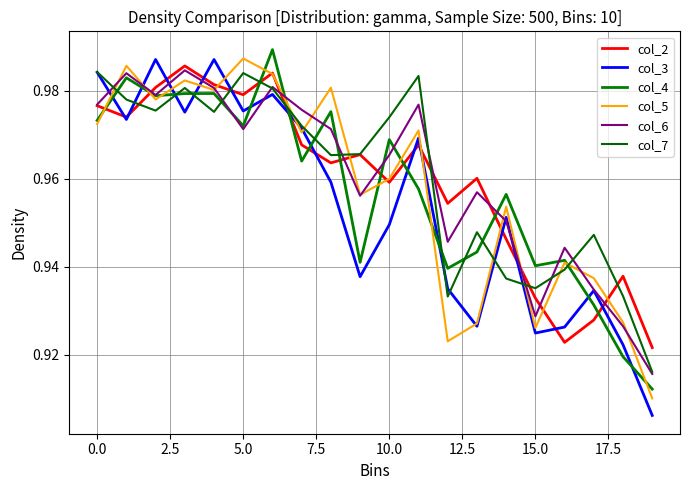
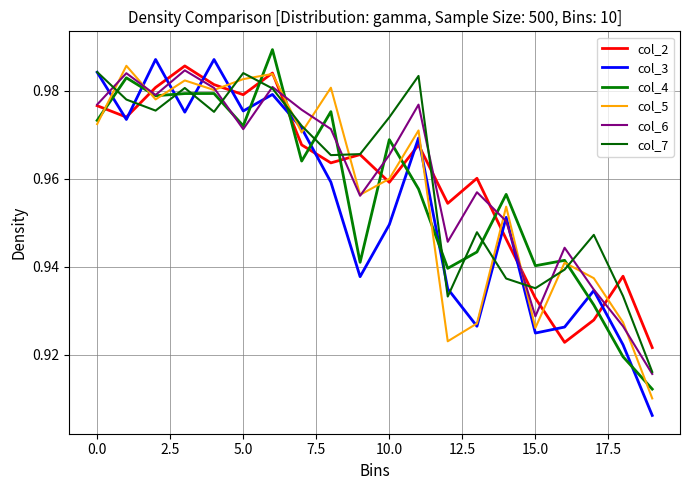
  {
    "col_2": {
      "5.0": 0.979,
      "10.0": 0.959,
      "15.0": 0.933
    },
    "col_3": {
      "5.0": 0.975,
      "10.0": 0.950,
      "15.0": 0.925
    },
    "col_5": {
      "0.0": 0.972,
-     "5.0": 0.987,
+     "5.0": 0.983,
      "10.0": 0.960,
      "15.0": 0.926
    },
    "col_6": {
      "5.0": 0.971,
      "10.0": 0.965,
      "15.0": 0.929
    }
  }
